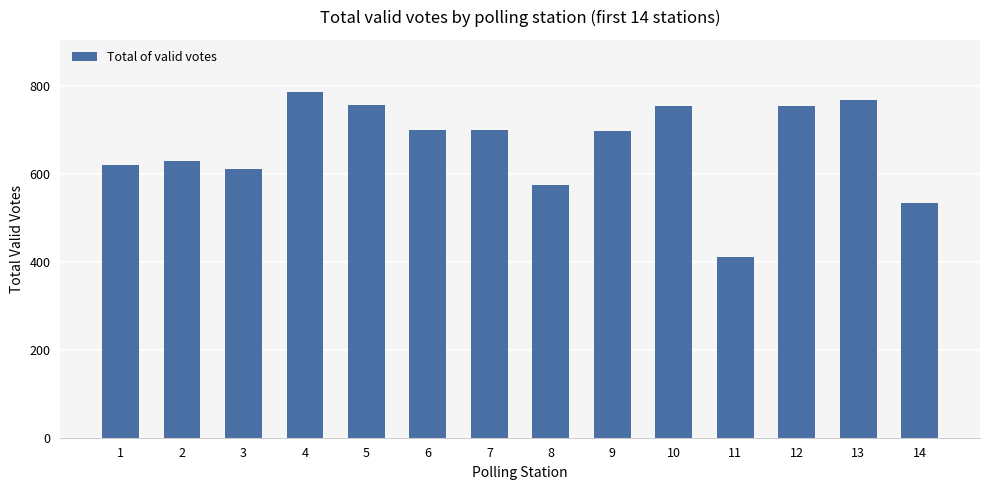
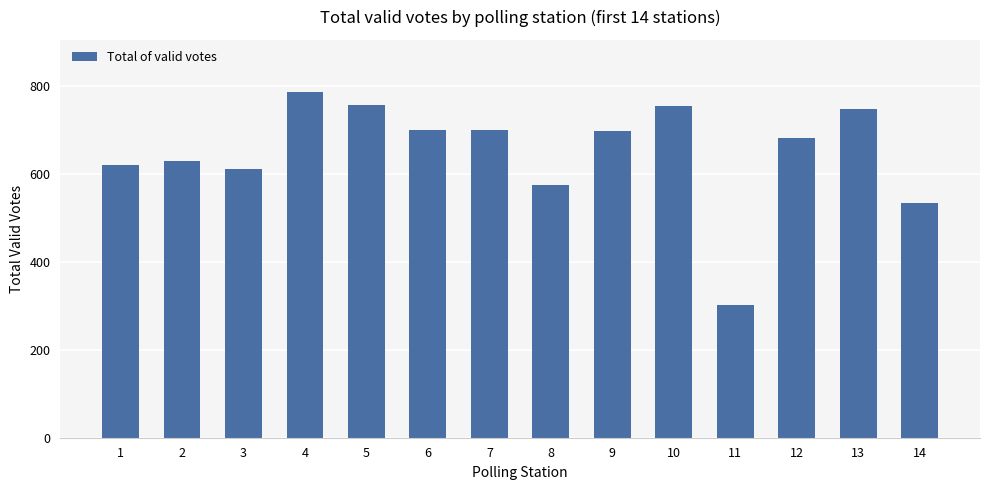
  {
    "1": 620,
    "2": 630,
    "3": 610,
    "4": 790,
    "5": 760,
    "6": 700,
    "7": 700,
    "8": 570,
    "9": 700,
    "10": 760,
-   "11": 410,
-   "12": 750,
-   "13": 770,
+   "11": 300,
+   "12": 680,
+   "13": 750,
    "14": 530
  }
